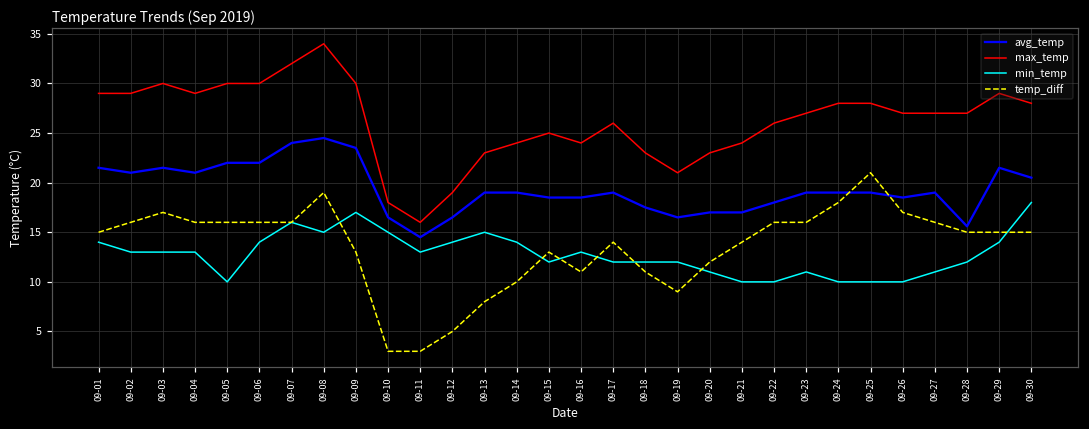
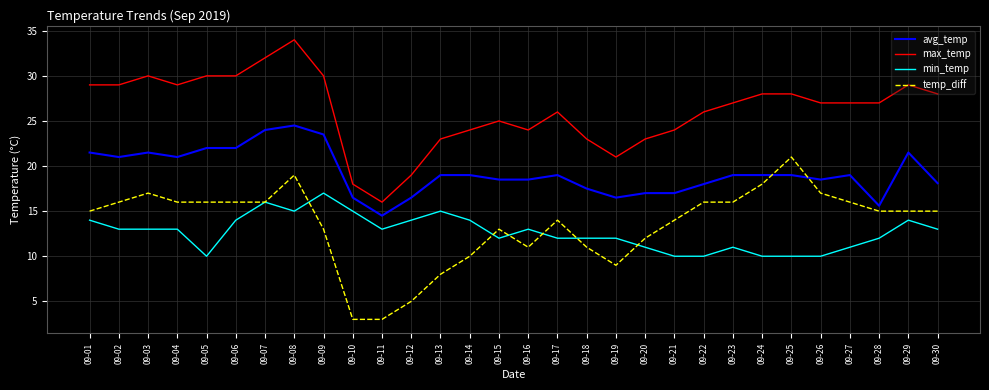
  {
    "avg_temp": {
      "09-01": 22,
      "09-02": 21,
      "09-03": 22,
      "09-04": 21,
      "09-05": 22,
      "09-06": 22,
      "09-07": 24,
      "09-08": 25,
      "09-09": 24,
      "09-10": 17,
      "09-11": 15,
      "09-12": 17,
      "09-13": 19,
      "09-14": 19,
      "09-15": 19,
      "09-16": 19,
      "09-17": 19,
      "09-18": 18,
      "09-19": 17,
      "09-20": 17,
      "09-21": 17,
      "09-22": 18,
      "09-23": 19,
      "09-24": 19,
      "09-25": 19,
      "09-26": 19,
      "09-27": 19,
      "09-28": 16,
      "09-29": 22,
-     "09-30": 21
+     "09-30": 18
    },
    "max_temp": {
      "09-01": 29,
      "09-02": 29,
      "09-03": 30,
      "09-04": 29,
      "09-05": 30,
      "09-06": 30,
      "09-07": 32,
      "09-08": 34,
      "09-09": 30,
      "09-10": 18,
      "09-11": 16,
      "09-12": 19,
      "09-13": 23,
      "09-14": 24,
      "09-15": 25,
      "09-16": 24,
      "09-17": 26,
      "09-18": 23,
      "09-19": 21,
      "09-20": 23,
      "09-21": 24,
      "09-22": 26,
      "09-23": 27,
      "09-24": 28,
      "09-25": 28,
      "09-26": 27,
      "09-27": 27,
      "09-28": 27
    },
    "min_temp": {
      "09-01": 14,
      "09-02": 13,
      "09-03": 13,
      "09-04": 13,
      "09-05": 10,
      "09-06": 14,
      "09-08": 15,
      "09-09": 17,
      "09-10": 15,
      "09-11": 13,
      "09-12": 14,
      "09-13": 15,
      "09-14": 14,
      "09-15": 12,
      "09-16": 13,
      "09-17": 12,
      "09-18": 12,
      "09-19": 12,
      "09-20": 11,
      "09-21": 10,
      "09-22": 10,
      "09-23": 11,
      "09-24": 10,
      "09-25": 10,
      "09-26": 10,
      "09-27": 11,
      "09-28": 12,
      "09-29": 14,
-     "09-30": 18
+     "09-30": 13
    },
    "temp_diff": {
      "09-01": 15,
      "09-02": 16,
      "09-03": 17,
      "09-04": 16,
      "09-05": 16,
      "09-06": 16,
      "09-08": 19,
      "09-09": 13,
      "09-10": 3,
      "09-11": 3,
      "09-12": 5,
      "09-13": 8,
      "09-14": 10,
      "09-15": 13,
      "09-16": 11,
      "09-17": 14,
      "09-18": 11,
      "09-19": 9,
      "09-20": 12,
      "09-21": 14,
      "09-22": 16,
      "09-23": 16,
      "09-24": 18,
      "09-25": 21,
      "09-26": 17,
      "09-27": 16,
      "09-28": 15,
      "09-29": 15,
      "09-30": 15
    }
  }
